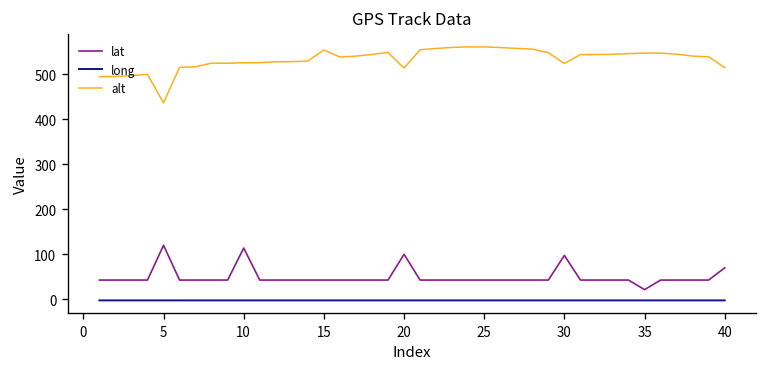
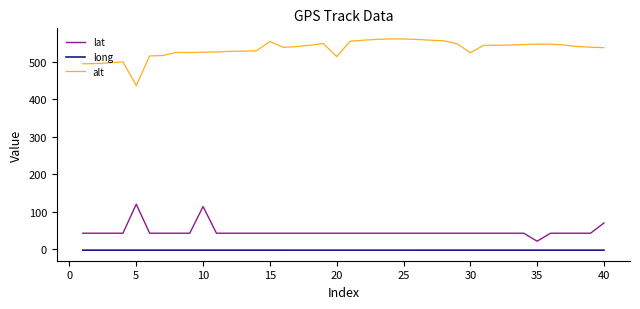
  {
    "lat": {
      "5": 120,
      "10": 110,
      "15": 40,
-     "20": 100,
+     "20": 40,
      "25": 40,
-     "30": 100,
+     "30": 40,
      "35": 20,
      "40": 70
    },
    "long": {
      "5": 0,
      "10": 0,
      "15": 0,
      "20": 0,
      "25": 0,
      "30": 0,
      "35": 0,
      "40": 0
    },
    "alt": {
      "5": 440,
      "10": 530,
      "15": 550,
      "20": 510,
      "25": 560,
      "30": 520,
      "35": 550,
-     "40": 510
+     "40": 540
    }
  }
